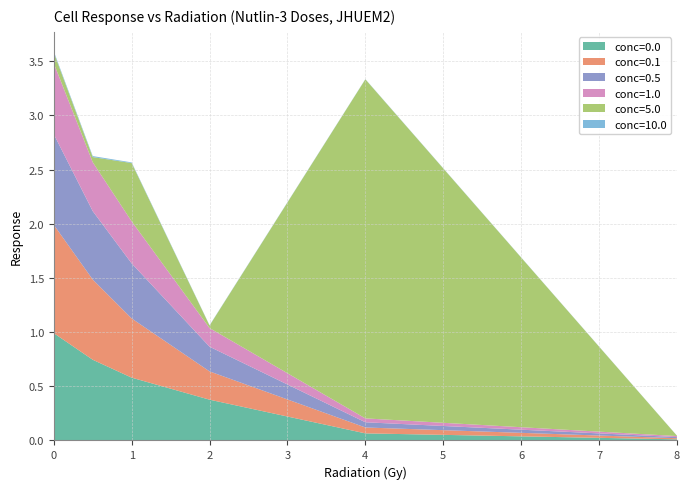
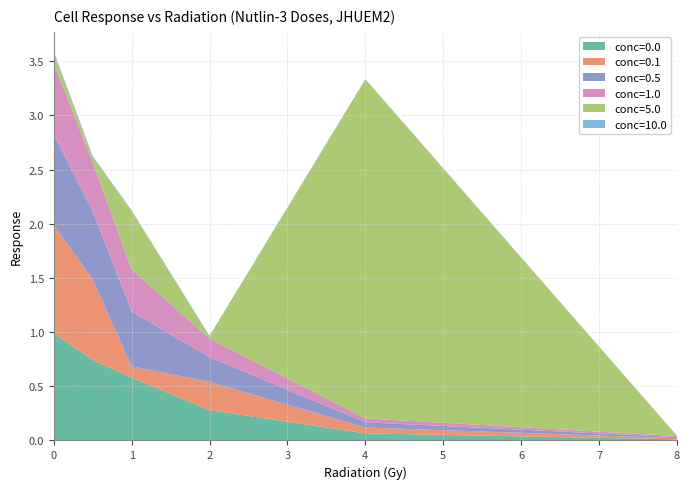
  {
    "conc=0.0": {
      "0": 0.99,
      "1": 0.58,
-     "2": 0.38,
+     "2": 0.28,
      "4": 0.07
    },
    "conc=0.1": {
      "0": 1.00,
-     "1": 0.55,
+     "1": 0.10,
      "2": 0.26,
      "4": 0.05
    },
    "conc=1.0": {
      "0": 0.65,
      "1": 0.39,
      "4": 0.04
    }
  }
